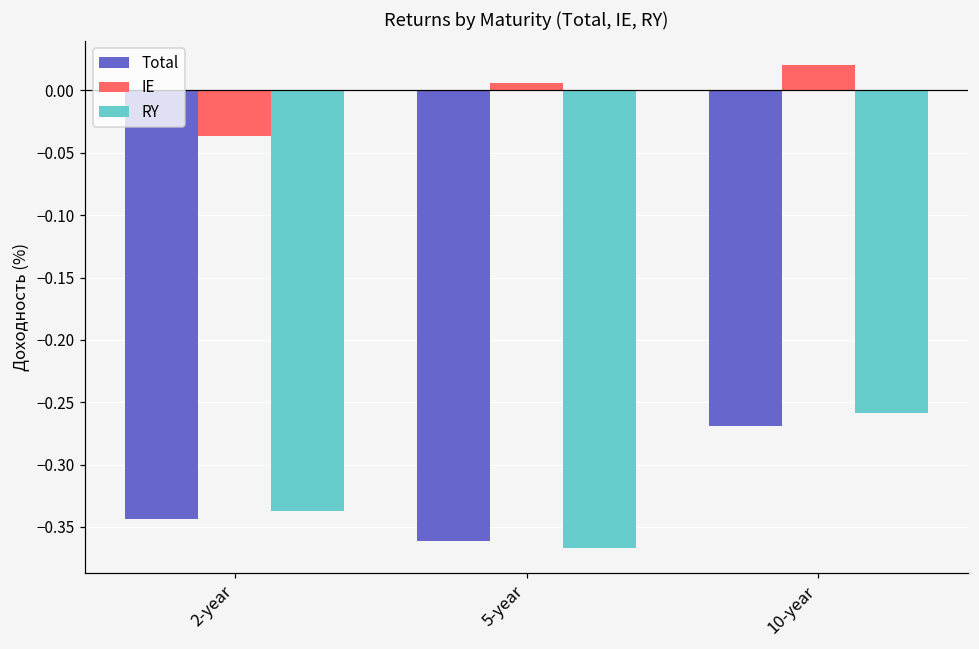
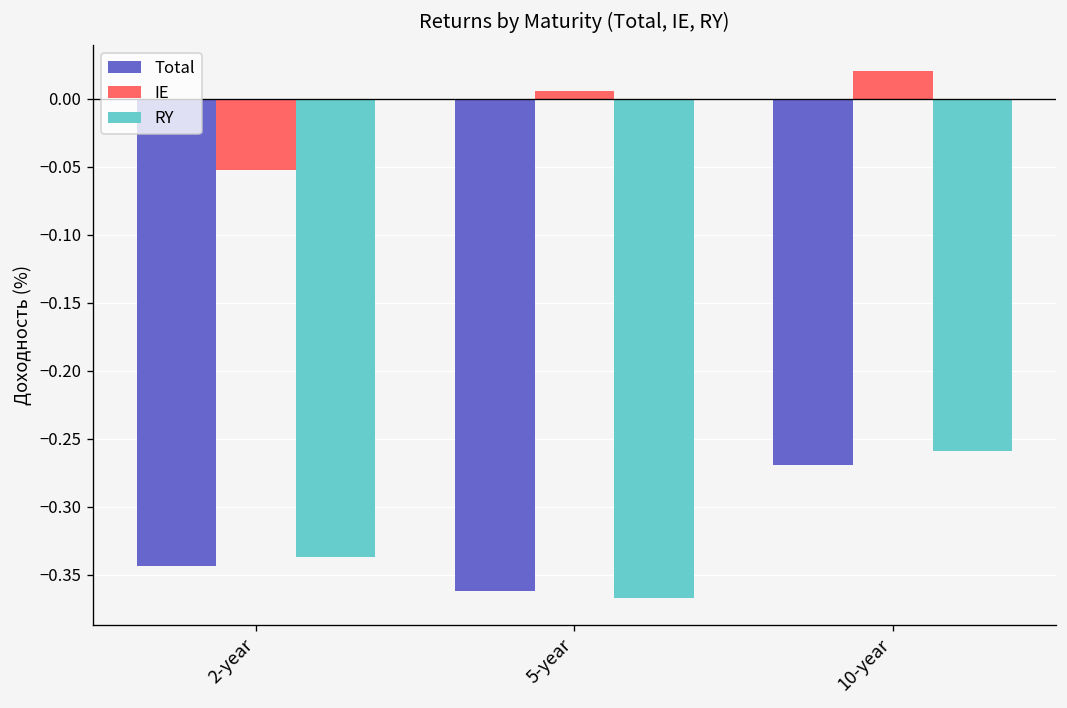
  {
    "Total": {
      "2-year": -0.343,
      "5-year": -0.362,
      "10-year": -0.269
    },
    "IE": {
-     "2-year": -0.037,
+     "2-year": -0.052,
      "5-year": 0.006,
      "10-year": 0.020
    },
    "RY": {
      "2-year": -0.337,
      "5-year": -0.367,
      "10-year": -0.259
    }
  }
